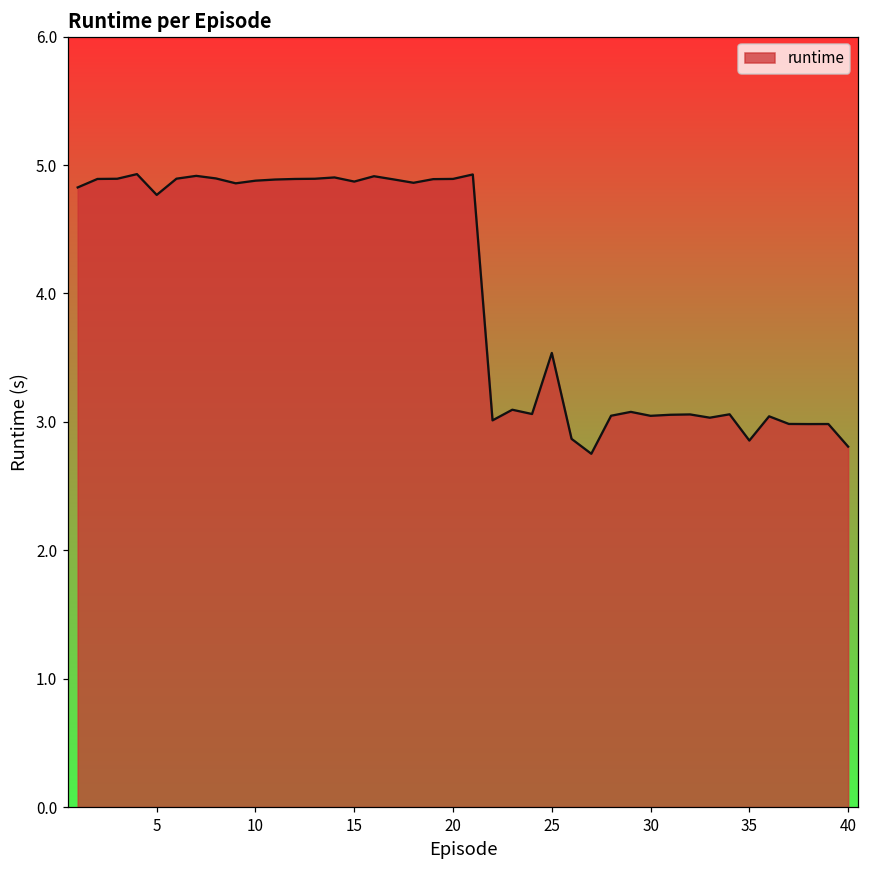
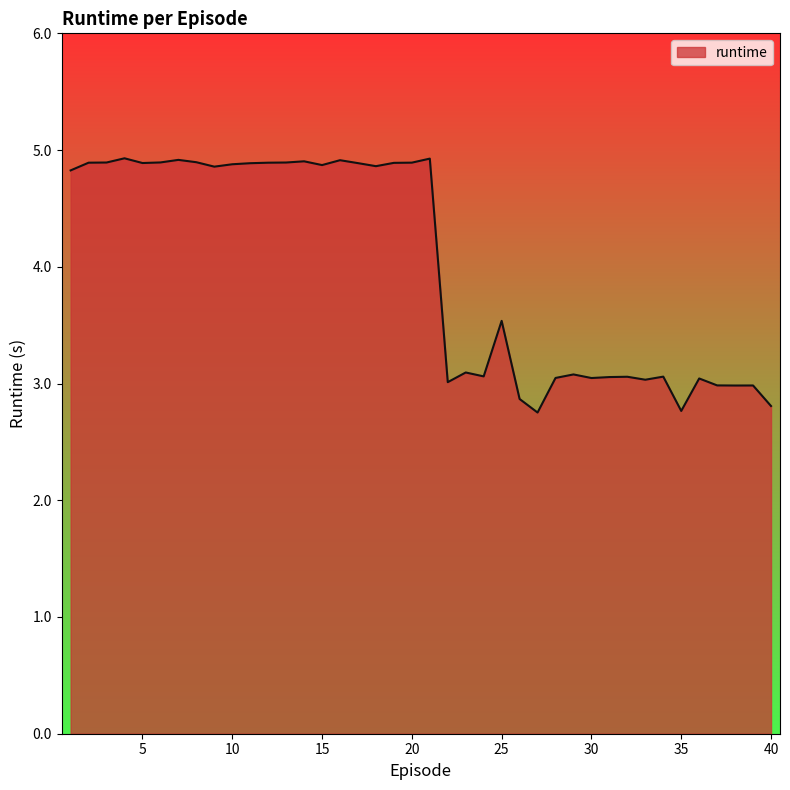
  {
-   "5": 4.77,
+   "5": 4.89,
    "10": 4.88,
    "15": 4.87,
    "20": 4.89,
    "25": 3.54,
    "30": 3.05,
-   "35": 2.85,
+   "35": 2.77,
    "40": 2.81
  }
